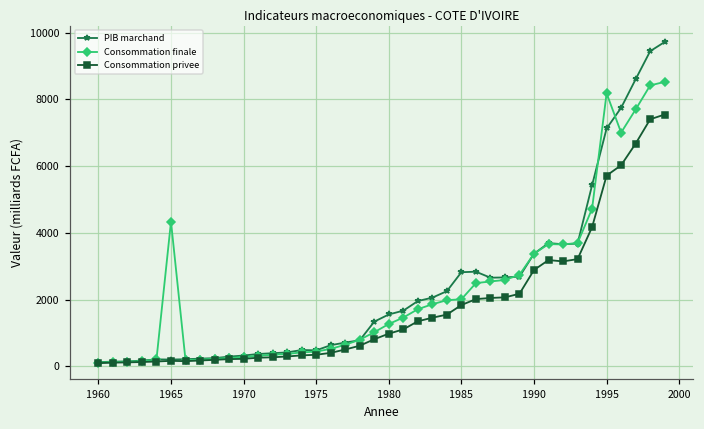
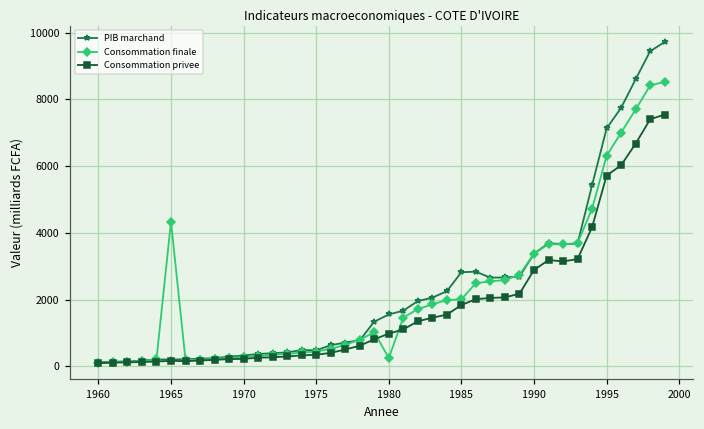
  {
    "Consommation finale": {
      "1965": 4300,
-     "1980": 1300,
+     "1980": 200,
      "1985": 2000,
-     "1995": 8200
+     "1995": 6300
    }
  }
